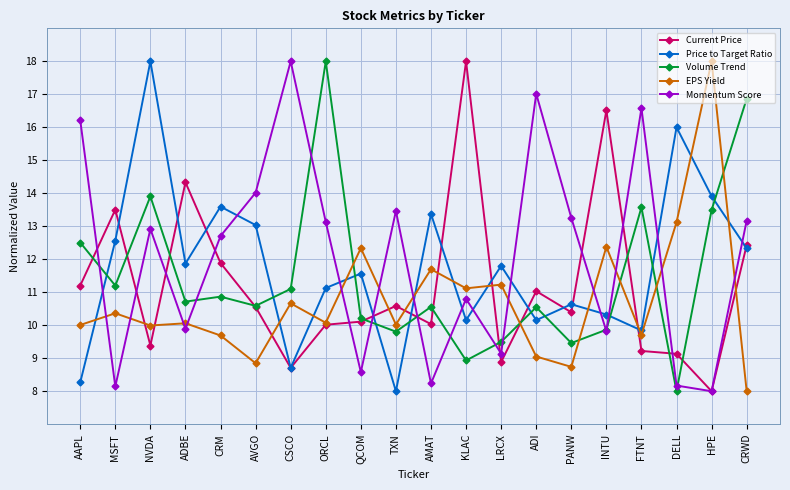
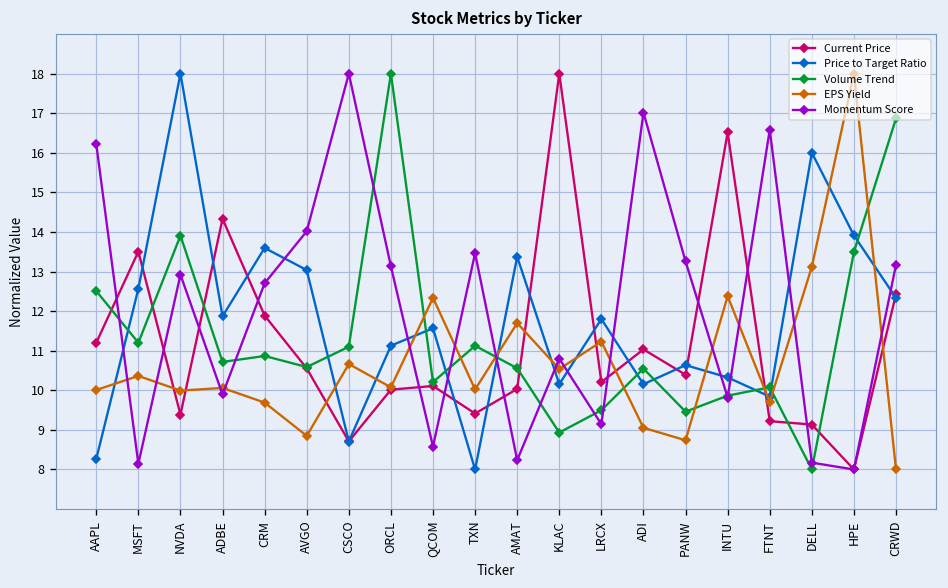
  {
    "Current Price": {
      "AAPL": 11.2,
      "MSFT": 13.5,
      "NVDA": 9.4,
      "ADBE": 14.3,
      "CRM": 11.9,
      "QCOM": 10.1,
-     "TXN": 10.6,
+     "TXN": 9.4,
      "AMAT": 10.0,
      "KLAC": 18.0,
-     "LRCX": 8.9,
+     "LRCX": 10.2,
      "ADI": 11.0,
      "PANW": 10.4,
      "INTU": 16.5,
      "FTNT": 9.2,
      "DELL": 9.1,
      "CRWD": 12.4
    },
    "Price to Target Ratio": {
      "AAPL": 8.3,
      "MSFT": 12.6,
      "NVDA": 18.0,
      "ADBE": 11.9,
      "CRM": 13.6,
      "AVGO": 13.0,
      "ORCL": 11.1,
      "QCOM": 11.6,
      "TXN": 8.0,
      "AMAT": 13.4,
      "KLAC": 10.2,
      "LRCX": 11.8,
      "ADI": 10.2,
      "PANW": 10.6,
      "INTU": 10.3,
      "FTNT": 9.8,
      "DELL": 16.0,
      "HPE": 13.9,
      "CRWD": 12.3
    },
    "Volume Trend": {
      "AAPL": 12.5,
      "MSFT": 11.2,
      "NVDA": 13.9,
      "ADBE": 10.7,
      "CRM": 10.9,
      "CSCO": 11.1,
      "ORCL": 18.0,
      "QCOM": 10.2,
-     "TXN": 9.8,
+     "TXN": 11.1,
      "AMAT": 10.6,
      "KLAC": 8.9,
      "LRCX": 9.5,
      "ADI": 10.5,
      "PANW": 9.5,
-     "FTNT": 13.6,
+     "FTNT": 10.1,
      "DELL": 8.0,
      "HPE": 13.5
    },
    "EPS Yield": {
      "AAPL": 10.0,
      "MSFT": 10.4,
      "NVDA": 10.0,
      "ADBE": 10.1,
      "CRM": 9.7,
      "AVGO": 8.8,
      "CSCO": 10.7,
      "QCOM": 12.3,
      "TXN": 10.0,
      "AMAT": 11.7,
-     "KLAC": 11.1,
+     "KLAC": 10.5,
      "LRCX": 11.2,
      "ADI": 9.1,
      "PANW": 8.7,
      "INTU": 12.4,
      "FTNT": 9.7,
      "DELL": 13.1,
      "CRWD": 8.0
    },
    "Momentum Score": {
      "AAPL": 16.2,
      "MSFT": 8.1,
      "NVDA": 12.9,
      "ADBE": 9.9,
      "CRM": 12.7,
      "AVGO": 14.0,
      "CSCO": 18.0,
      "ORCL": 13.1,
      "QCOM": 8.6,
      "TXN": 13.5,
      "AMAT": 8.2,
      "KLAC": 10.8,
      "LRCX": 9.1,
      "ADI": 17.0,
      "PANW": 13.3,
      "FTNT": 16.6,
      "DELL": 8.2,
      "CRWD": 13.2
    }
  }
